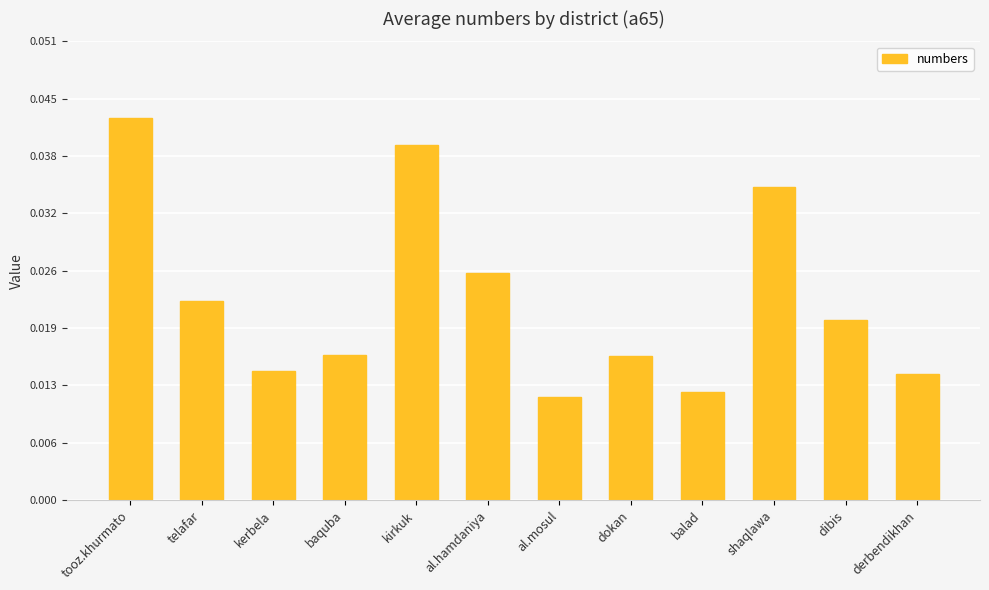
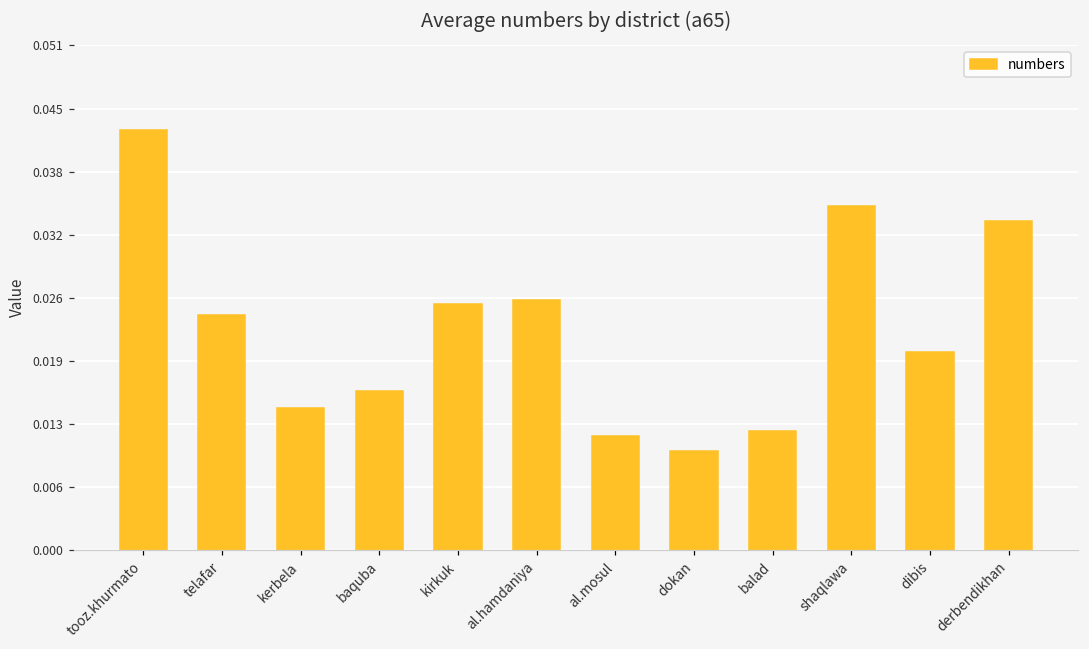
  {
    "tooz.khurmato": 0.043,
-   "telafar": 0.022,
+   "telafar": 0.024,
    "kerbela": 0.014,
    "baquba": 0.016,
-   "kirkuk": 0.040,
+   "kirkuk": 0.025,
    "al.hamdaniya": 0.025,
    "al.mosul": 0.012,
-   "dokan": 0.016,
+   "dokan": 0.010,
    "balad": 0.012,
    "shaqlawa": 0.035,
    "dibis": 0.020,
-   "derbendikhan": 0.014
+   "derbendikhan": 0.033
  }
